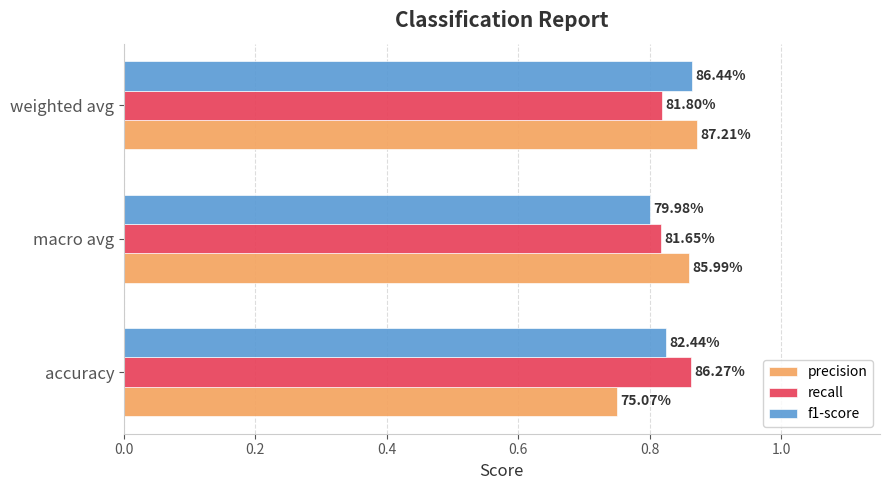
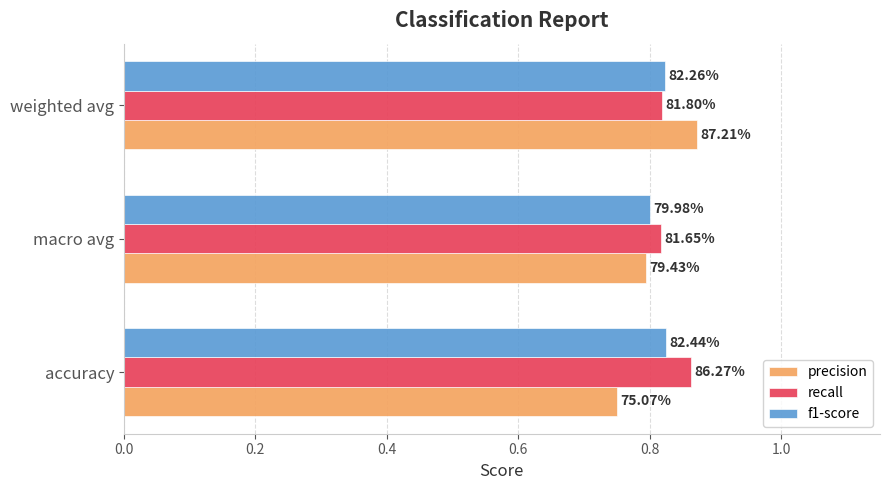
  {
    "precision": {
      "weighted avg": "87.21%",
-     "macro avg": "85.99%",
+     "macro avg": "79.43%",
      "accuracy": "75.07%"
    },
    "recall": {
      "weighted avg": "81.80%",
      "macro avg": "81.65%",
      "accuracy": "86.27%"
    },
    "f1-score": {
-     "weighted avg": "86.44%",
+     "weighted avg": "82.26%",
      "macro avg": "79.98%",
      "accuracy": "82.44%"
    }
  }
